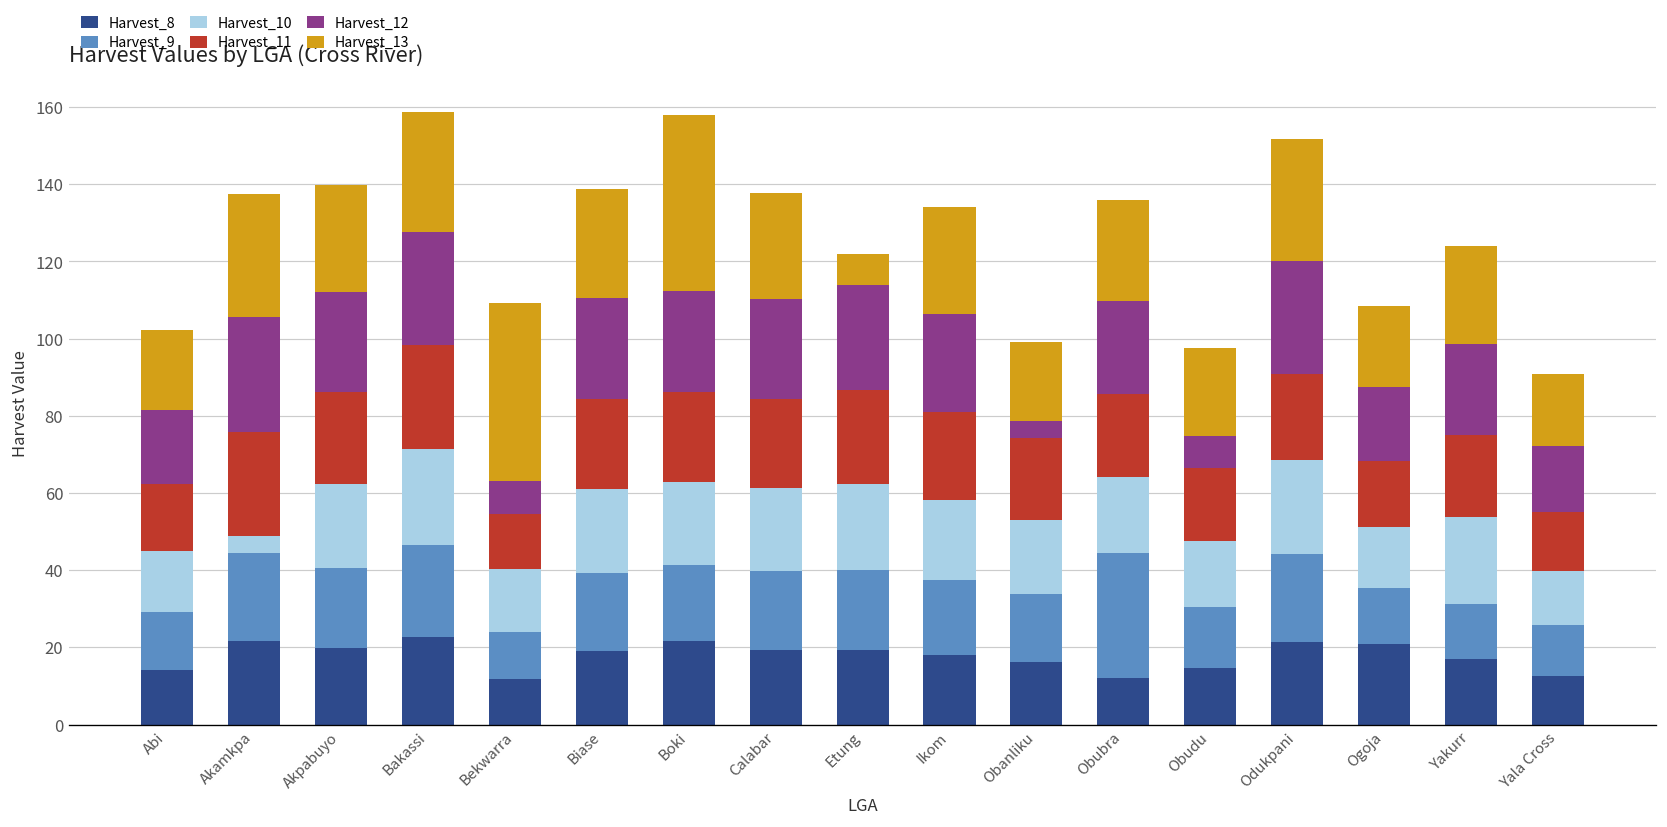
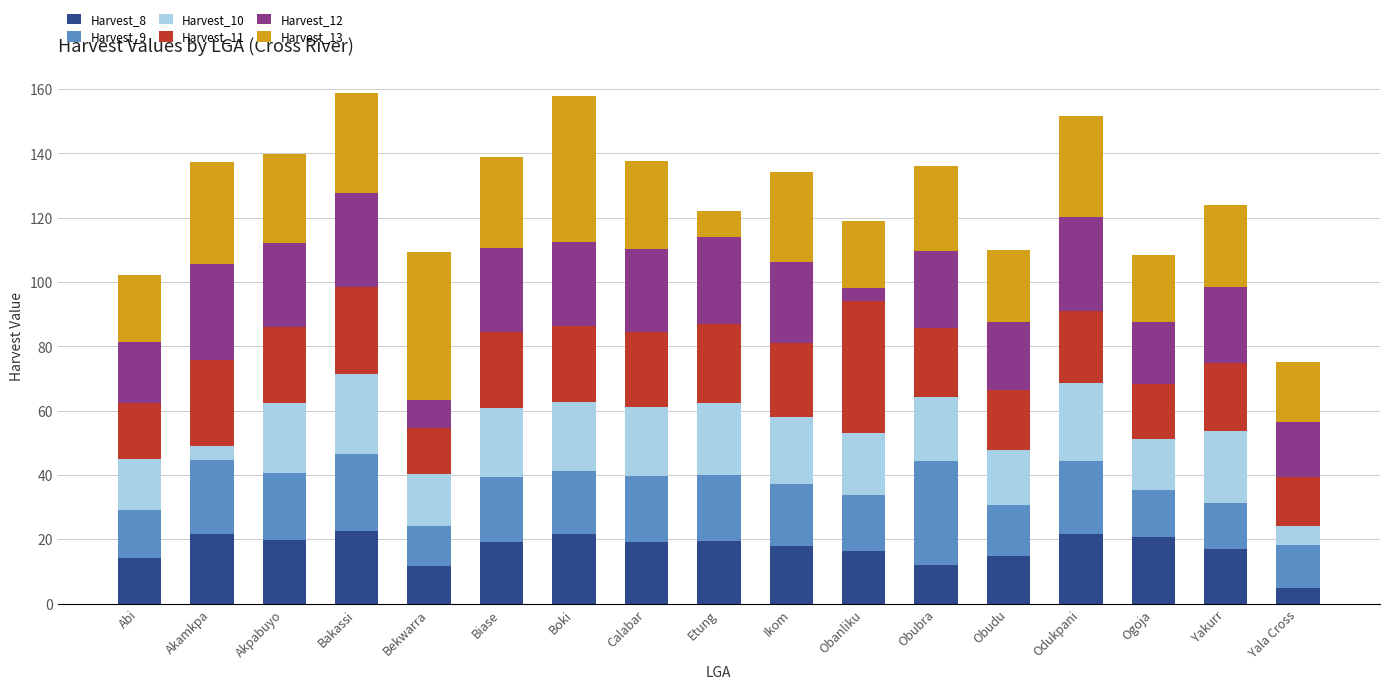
  {
    "Harvest_8": {
      "Abi": 14,
      "Akamkpa": 22,
      "Akpabuyo": 20,
      "Bakassi": 23,
      "Bekwarra": 12,
      "Biase": 19,
      "Boki": 22,
      "Calabar": 19,
      "Etung": 19,
      "Ikom": 18,
      "Obanliku": 16,
      "Obubra": 12,
      "Obudu": 15,
      "Odukpani": 22,
      "Ogoja": 21,
      "Yakurr": 17,
-     "Yala Cross": 13
+     "Yala Cross": 5
    },
    "Harvest_9": {
      "Abi": 15,
      "Akamkpa": 23,
      "Akpabuyo": 21,
      "Bakassi": 24,
      "Bekwarra": 12,
      "Biase": 20,
      "Boki": 20,
      "Calabar": 20,
      "Etung": 21,
      "Ikom": 19,
      "Obanliku": 18,
      "Obubra": 32,
      "Obudu": 16,
      "Odukpani": 23,
      "Ogoja": 15,
      "Yakurr": 14,
      "Yala Cross": 13
    },
    "Harvest_10": {
      "Abi": 16,
      "Akamkpa": 4,
      "Akpabuyo": 22,
      "Bakassi": 25,
      "Bekwarra": 16,
      "Biase": 22,
      "Boki": 21,
      "Calabar": 21,
      "Etung": 22,
      "Ikom": 21,
      "Obanliku": 19,
      "Obubra": 20,
      "Obudu": 17,
      "Odukpani": 24,
      "Ogoja": 16,
      "Yakurr": 22,
-     "Yala Cross": 14
+     "Yala Cross": 6
    },
    "Harvest_11": {
      "Abi": 17,
      "Akamkpa": 27,
      "Akpabuyo": 24,
      "Bakassi": 27,
      "Bekwarra": 14,
      "Biase": 24,
      "Boki": 23,
      "Calabar": 23,
      "Etung": 24,
      "Ikom": 23,
-     "Obanliku": 21,
+     "Obanliku": 41,
      "Obubra": 22,
      "Obudu": 19,
      "Odukpani": 22,
      "Ogoja": 17,
      "Yakurr": 21,
      "Yala Cross": 15
    },
    "Harvest_12": {
      "Abi": 19,
      "Akamkpa": 30,
      "Akpabuyo": 26,
      "Bakassi": 29,
      "Bekwarra": 9,
      "Biase": 26,
      "Boki": 26,
      "Calabar": 26,
      "Etung": 27,
      "Ikom": 25,
      "Obanliku": 4,
      "Obubra": 24,
-     "Obudu": 8,
+     "Obudu": 21,
      "Odukpani": 29,
      "Ogoja": 19,
      "Yakurr": 24,
      "Yala Cross": 17
    },
    "Harvest_13": {
      "Abi": 21,
      "Akamkpa": 32,
      "Akpabuyo": 28,
      "Bakassi": 31,
      "Bekwarra": 46,
      "Biase": 28,
      "Boki": 46,
      "Calabar": 28,
      "Etung": 8,
      "Ikom": 28,
      "Obanliku": 21,
      "Obubra": 26,
      "Obudu": 23,
      "Odukpani": 31,
      "Ogoja": 21,
      "Yakurr": 26,
      "Yala Cross": 19
    }
  }
